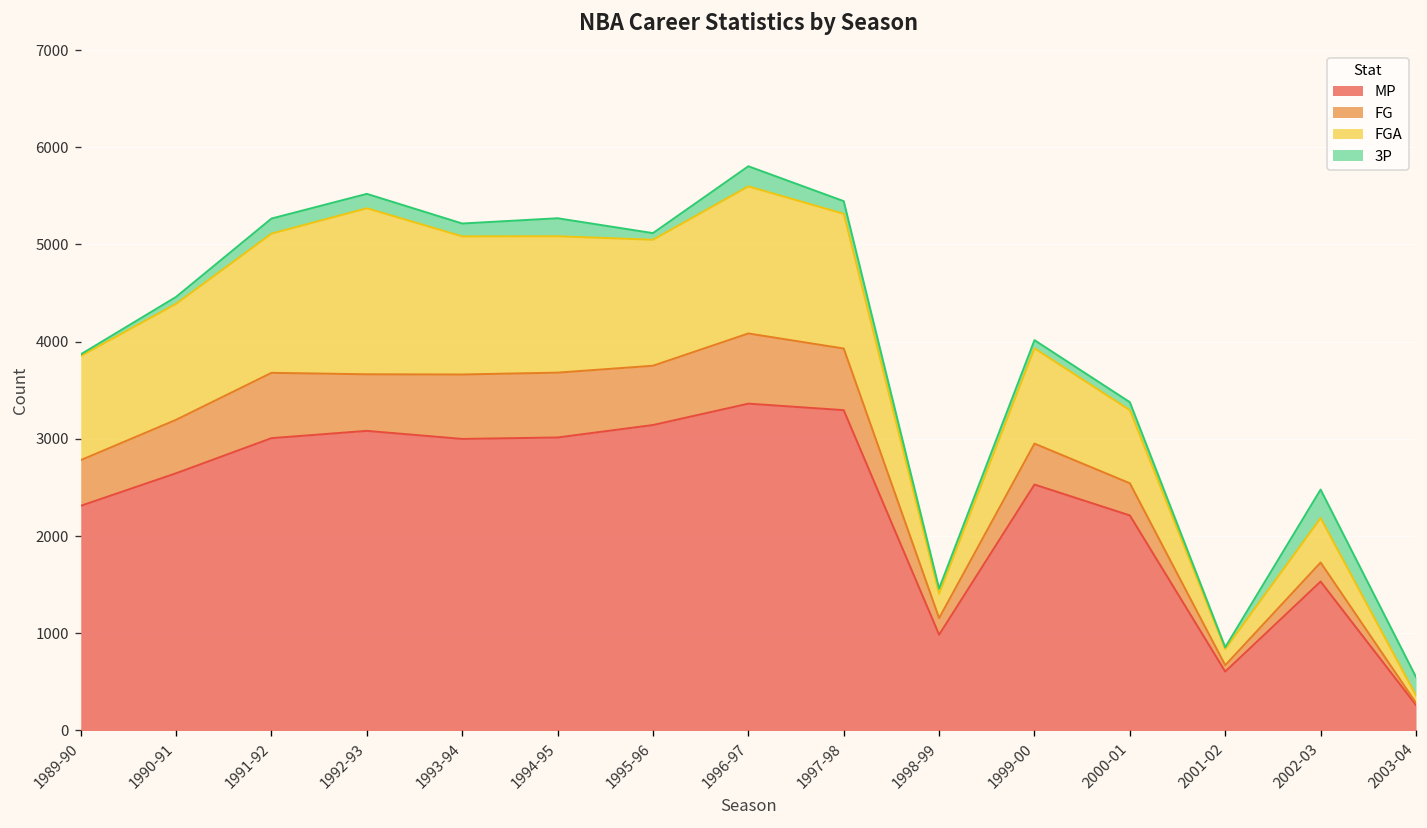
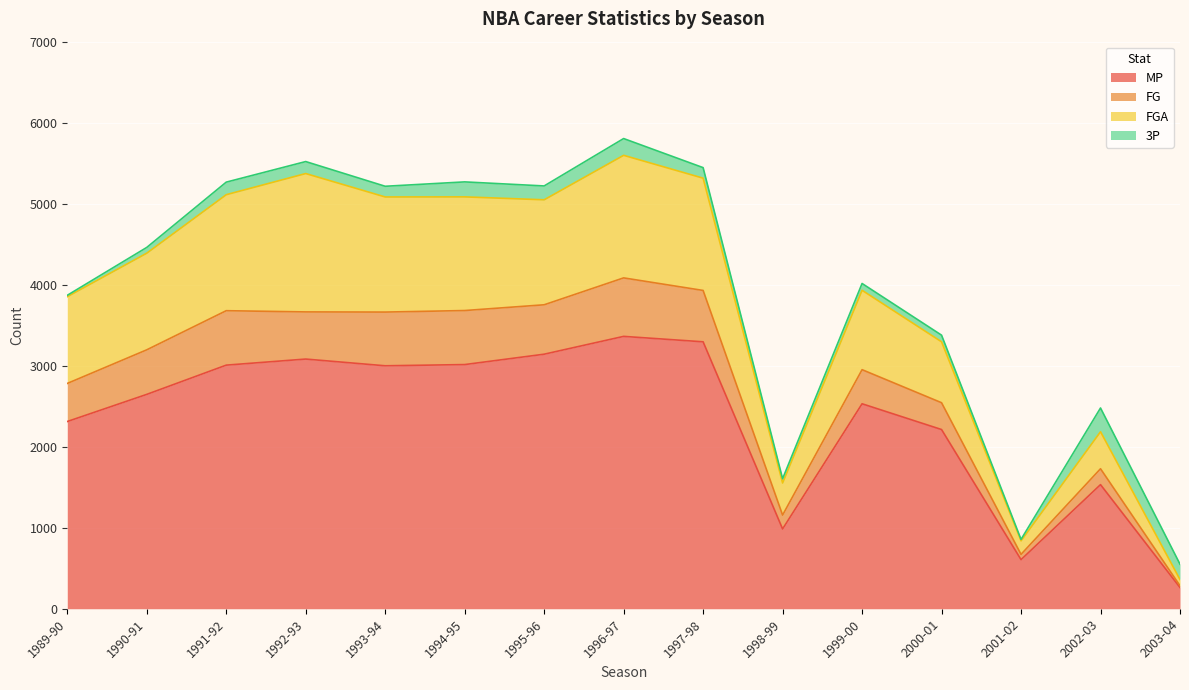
  {
    "FGA": {
      "1990-91": 1200,
      "1991-92": 1400,
      "1992-93": 1700,
      "1993-94": 1400,
      "1994-95": 1400,
      "1995-96": 1300,
      "1996-97": 1500,
      "1997-98": 1400,
-     "1998-99": 300,
+     "1998-99": 400,
      "1999-00": 1000,
      "2000-01": 800,
      "2002-03": 500,
      "2003-04": 100
    },
    "3P": {
      "1990-91": 100,
      "1991-92": 200,
      "1992-93": 100,
      "1993-94": 100,
      "1994-95": 200,
-     "1995-96": 100,
+     "1995-96": 200,
      "1996-97": 200,
      "1997-98": 100,
      "1998-99": 100,
      "1999-00": 100,
      "2000-01": 100,
      "2002-03": 300,
      "2003-04": 200
    }
  }
